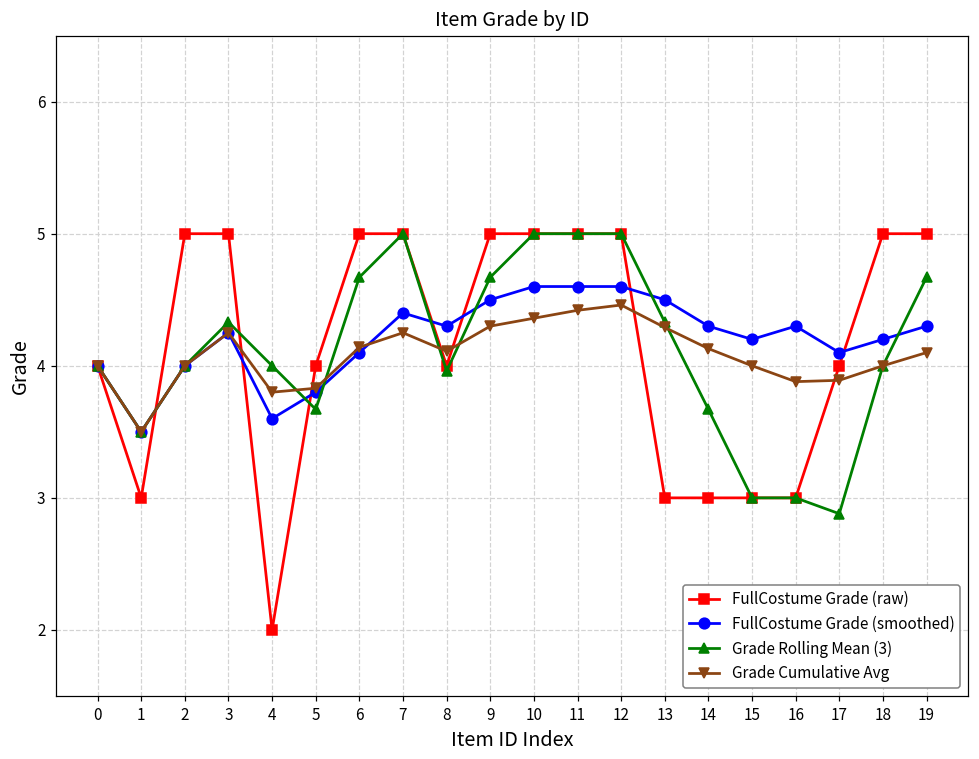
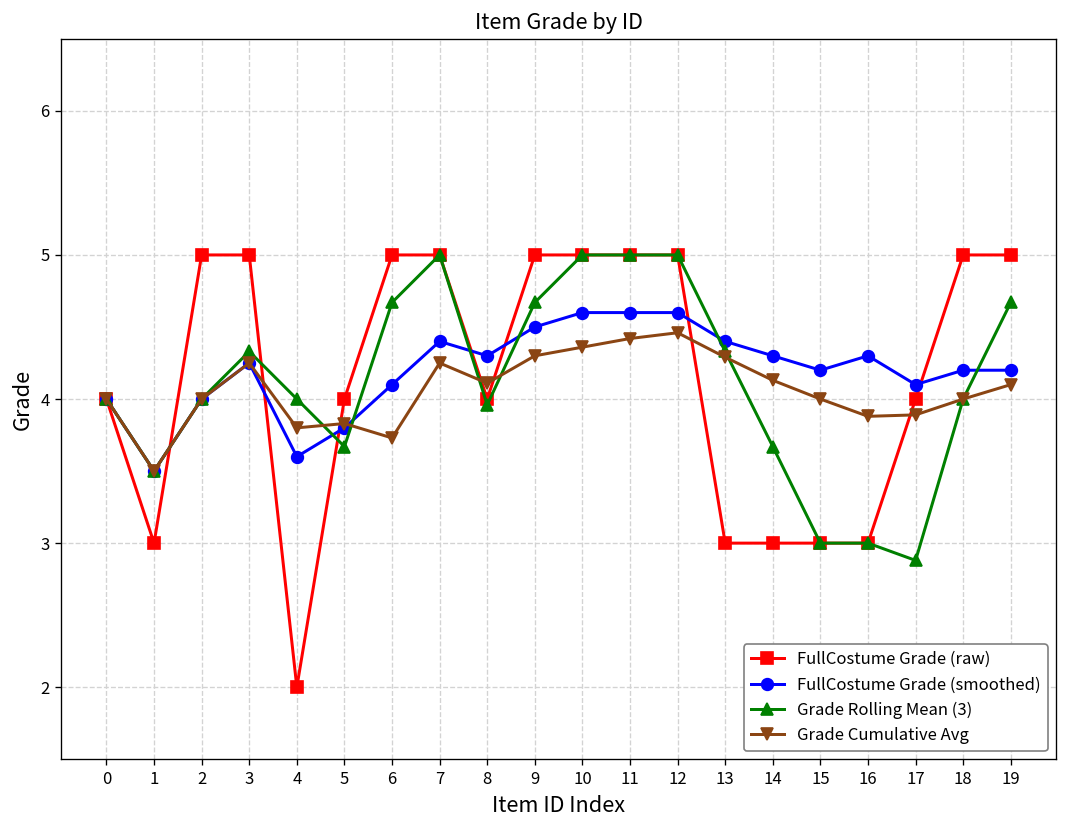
  {
    "FullCostume Grade (raw)": {
      "1": 3.00,
      "2": 5.00,
      "3": 5.00,
      "4": 2.00,
      "5": 4.00,
      "6": 5.00,
      "8": 4.00,
      "9": 5.00,
      "13": 3.00,
      "14": 3.00,
      "17": 4.00,
      "18": 5.00,
      "19": 5.00
    },
    "FullCostume Grade (smoothed)": {
      "4": 3.6,
      "5": 3.8,
      "6": 4.1,
      "7": 4.4,
      "8": 4.3,
      "9": 4.5,
      "10": 4.6,
      "11": 4.6,
      "12": 4.6,
-     "13": 4.5,
+     "13": 4.4,
      "14": 4.3,
      "15": 4.2,
      "16": 4.3,
      "17": 4.1,
      "18": 4.2,
-     "19": 4.3
+     "19": 4.2
    },
    "Grade Rolling Mean (3)": {
      "3": 4.33,
      "4": 4.00,
      "5": 3.67,
      "6": 4.67,
      "8": 3.96,
      "9": 4.67,
      "13": 4.33,
      "14": 3.67,
      "17": 2.88,
      "19": 4.67
    },
    "Grade Cumulative Avg": {
      "4": 3.80,
      "5": 3.83,
-     "6": 4.14,
+     "6": 3.73,
      "7": 4.25,
      "8": 4.11,
      "9": 4.30,
      "10": 4.36,
      "11": 4.42,
      "12": 4.46,
      "13": 4.29,
      "14": 4.13,
      "15": 4.00,
      "16": 3.88,
      "17": 3.89,
      "19": 4.10
    }
  }
